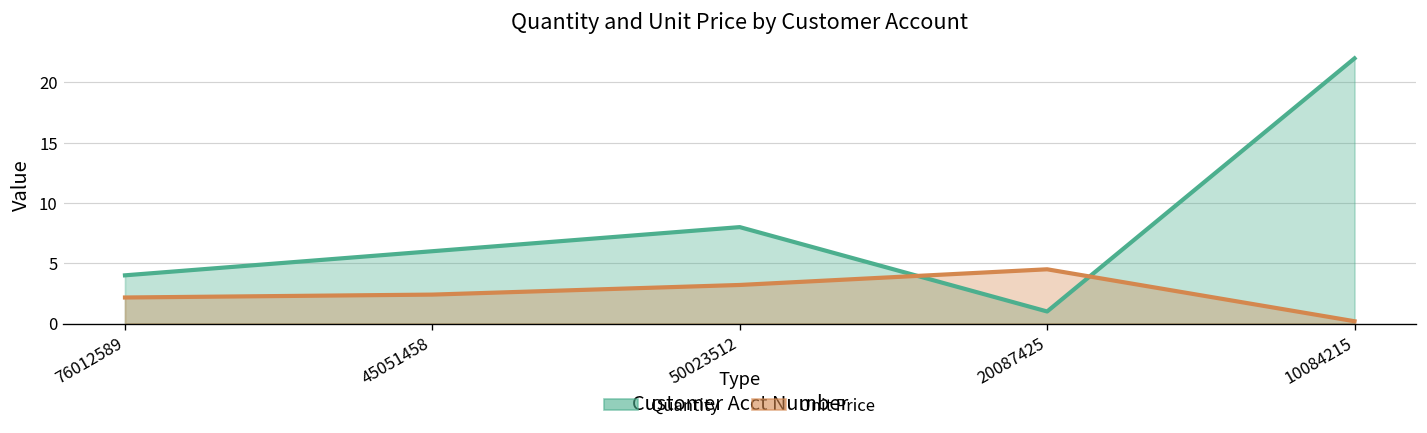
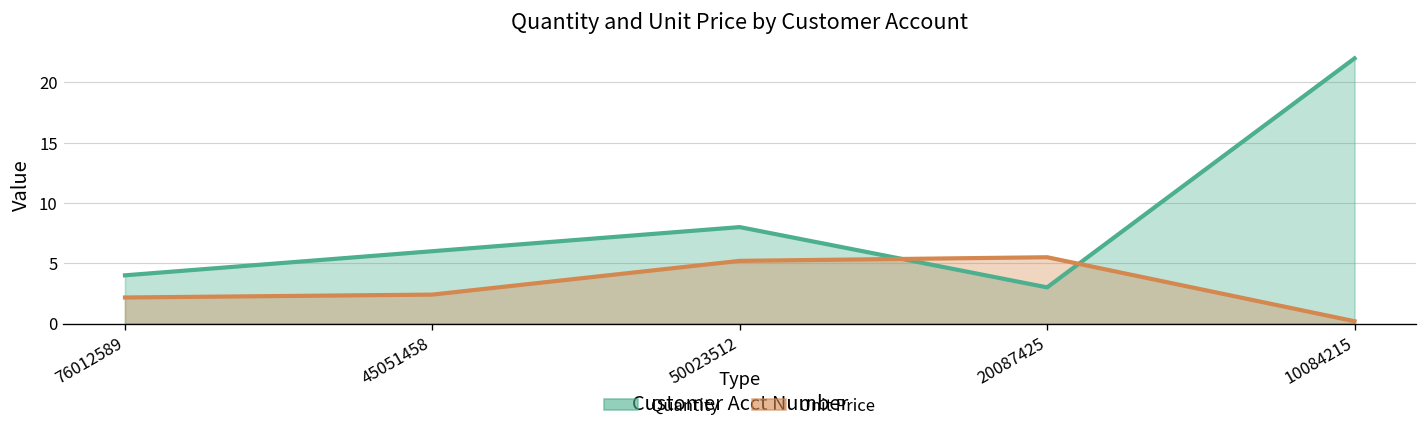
  {
    "Quantity": {
      "76012589": 4,
      "45051458": 6,
      "50023512": 8,
-     "20087425": 1,
+     "20087425": 3,
      "10084215": 22
    },
    "Unit Price": {
      "76012589": 2.2,
      "45051458": 2.4,
-     "50023512": 3.2,
-     "20087425": 4.5,
+     "50023512": 5.2,
+     "20087425": 5.5,
      "10084215": 0.2
    }
  }
